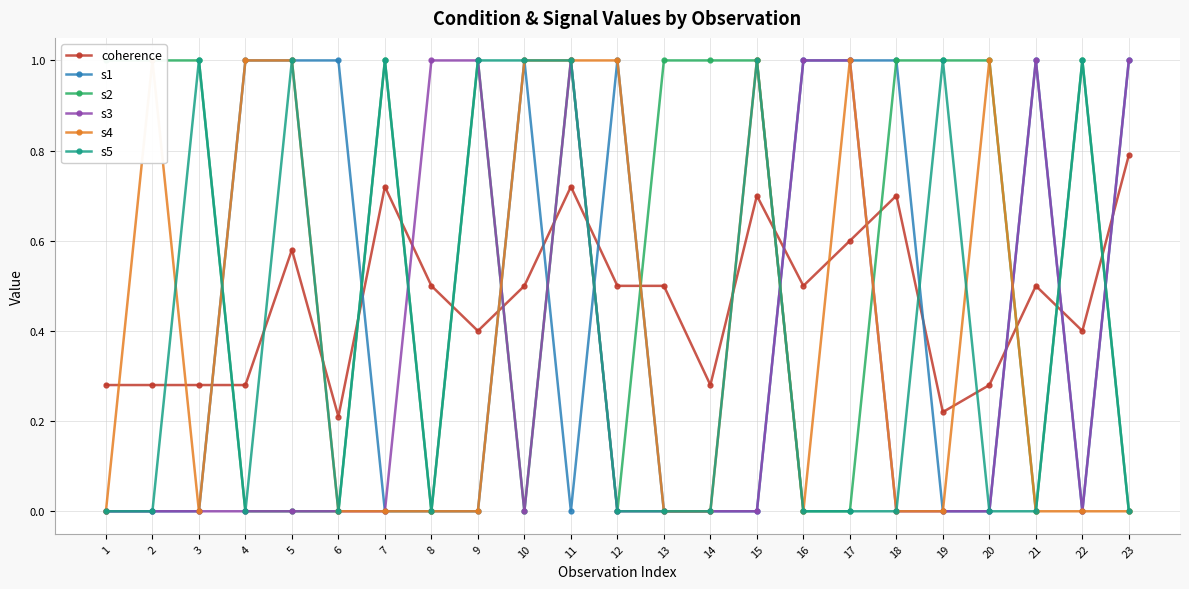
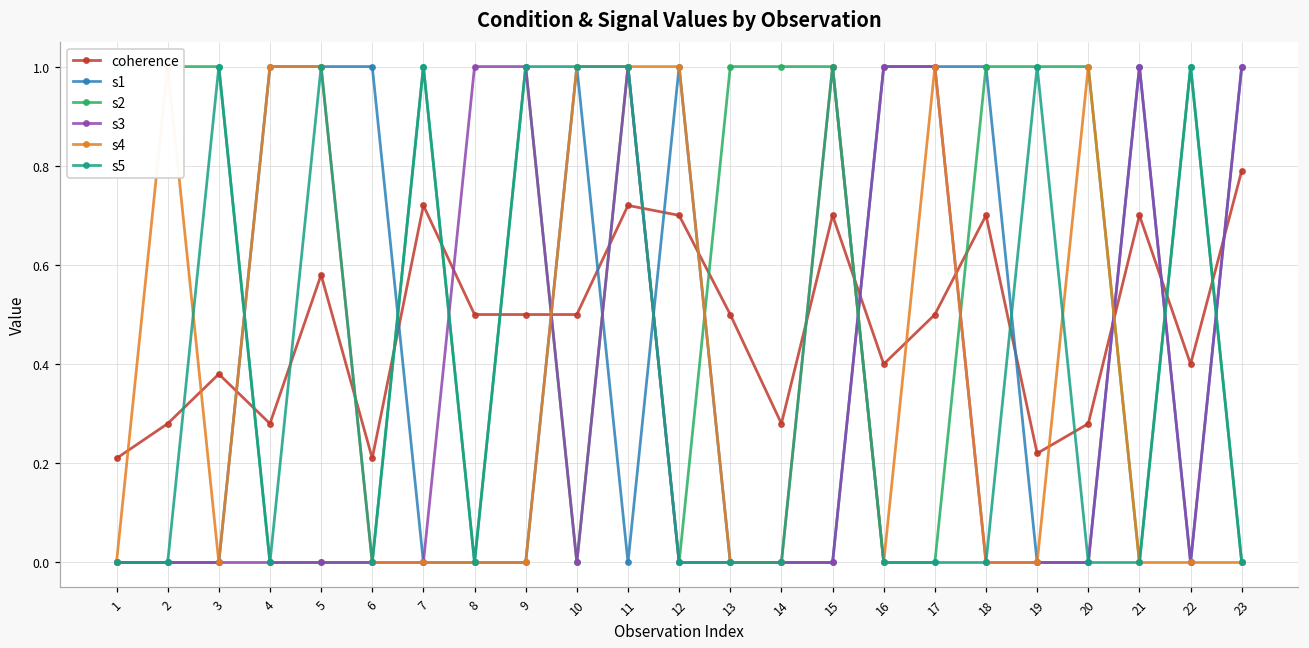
  {
    "coherence": {
-     "1": 0.28,
+     "1": 0.21,
      "2": 0.28,
-     "3": 0.28,
+     "3": 0.38,
      "4": 0.28,
      "5": 0.58,
      "6": 0.21,
      "7": 0.72,
      "8": 0.50,
-     "9": 0.4,
+     "9": 0.5,
      "10": 0.50,
      "11": 0.72,
-     "12": 0.5,
+     "12": 0.7,
      "13": 0.50,
      "14": 0.28,
      "15": 0.70,
-     "16": 0.5,
-     "17": 0.6,
+     "16": 0.4,
+     "17": 0.5,
      "18": 0.70,
      "19": 0.22,
      "20": 0.28,
-     "21": 0.5,
+     "21": 0.7,
      "22": 0.40,
      "23": 0.79
    },
    "s1": {
      "6": 1.00,
      "11": 0.00
    },
    "s3": {
      "8": 1.00
    }
  }
